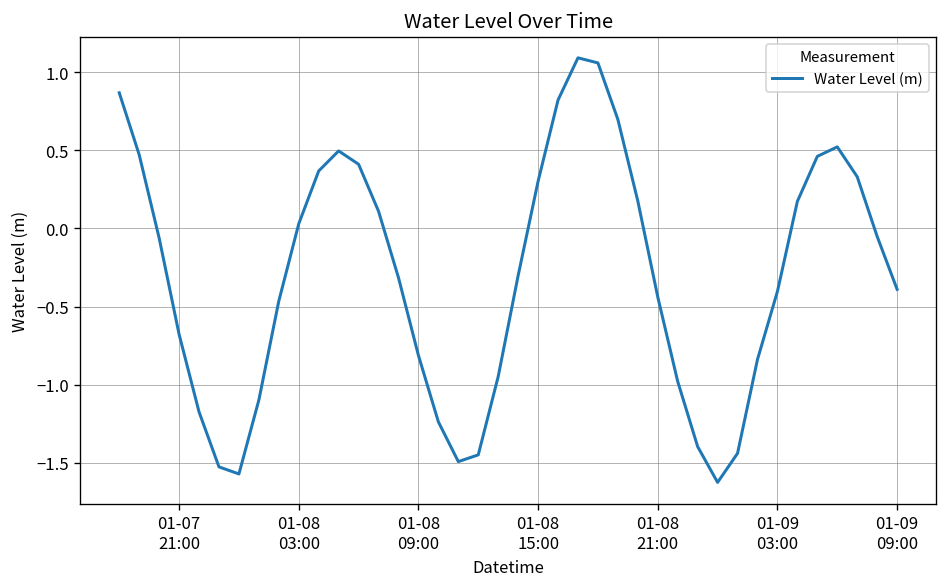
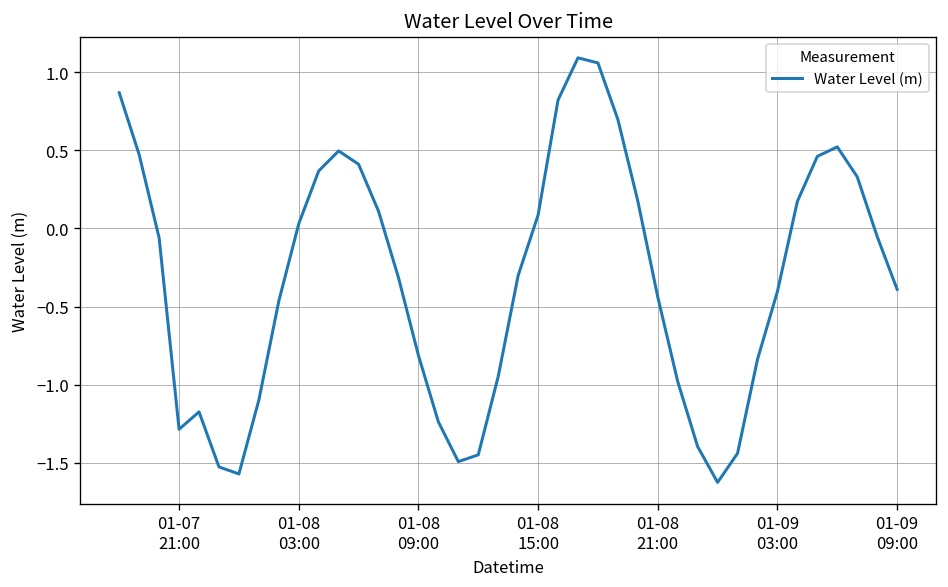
  {
-   "01-07 21:00": -0.68,
+   "01-07 21:00": -1.29,
    "01-08 03:00": 0.03,
    "01-08 09:00": -0.81,
-   "01-08 15:00": 0.30,
+   "01-08 15:00": 0.09,
    "01-08 21:00": -0.44,
    "01-09 03:00": -0.40,
    "01-09 09:00": -0.39
  }
